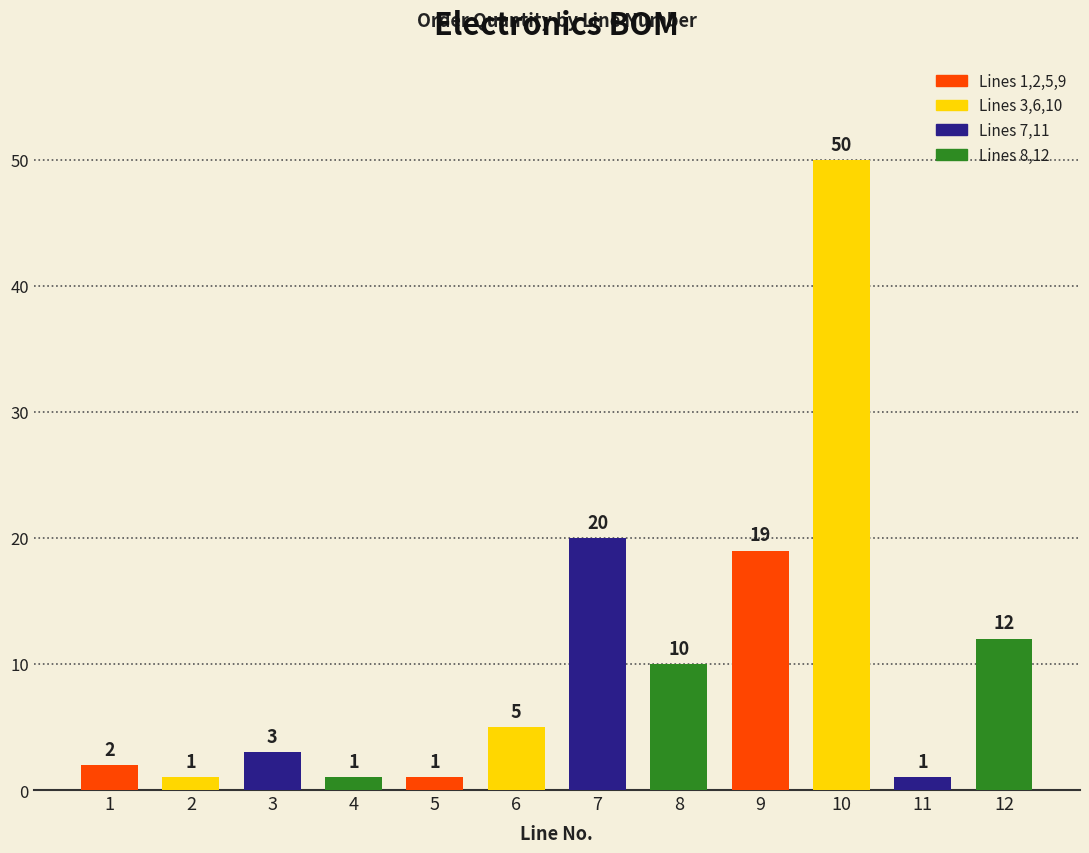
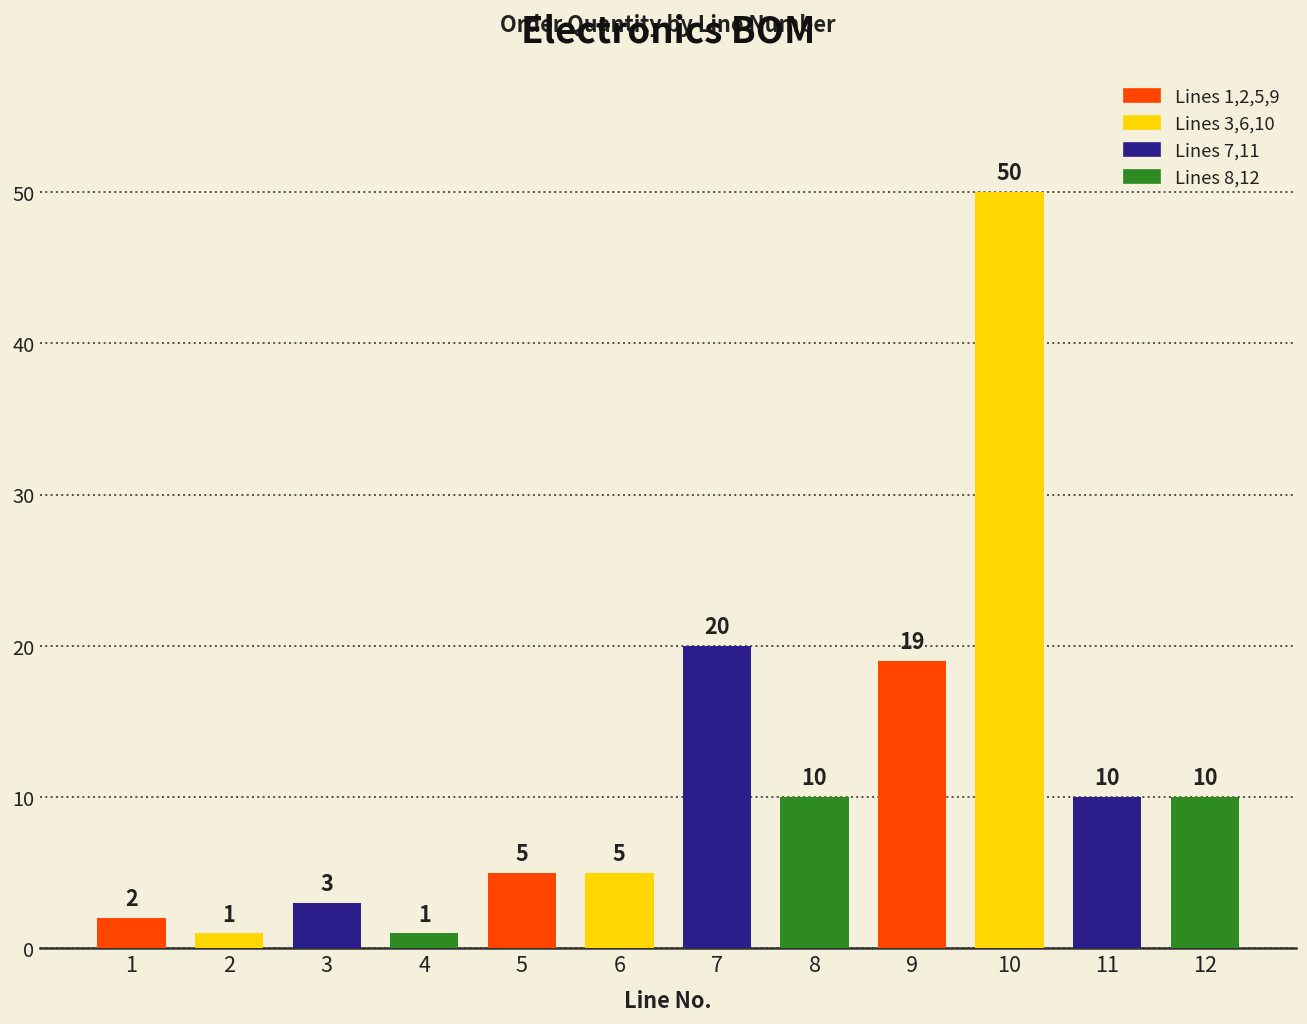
  {
    "1": 2,
    "2": 1,
    "3": 3,
    "4": 1,
-   "5": 1,
+   "5": 5,
    "6": 5,
    "7": 20,
    "8": 10,
    "9": 19,
    "10": 50,
-   "11": 1,
-   "12": 12
+   "11": 10,
+   "12": 10
  }
